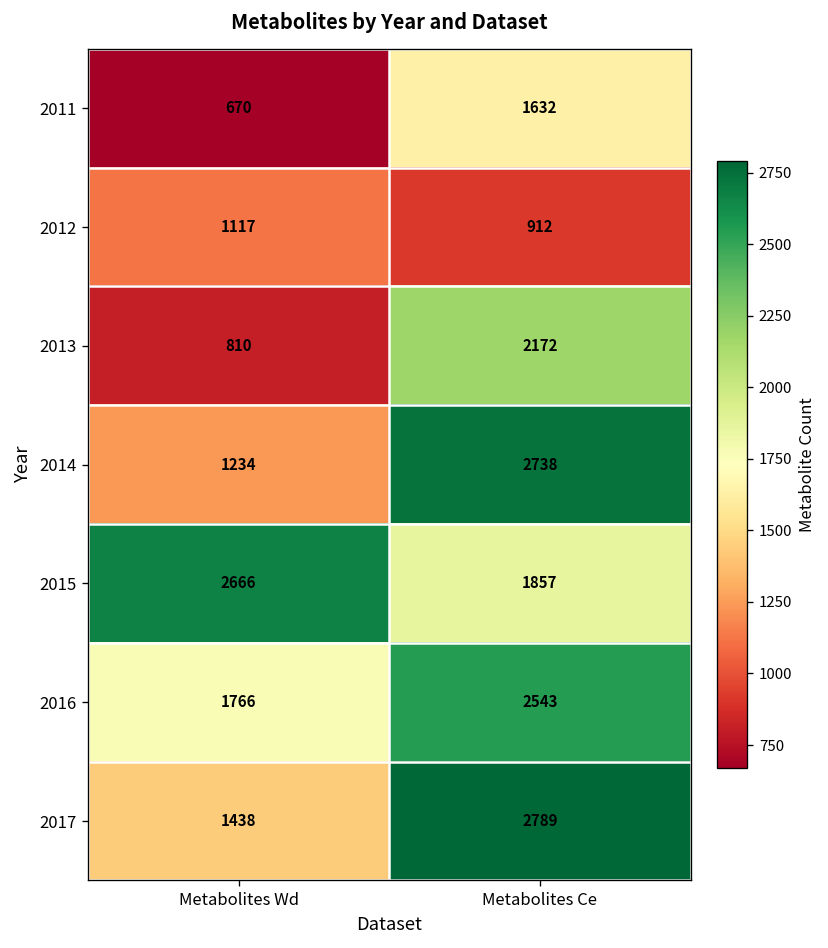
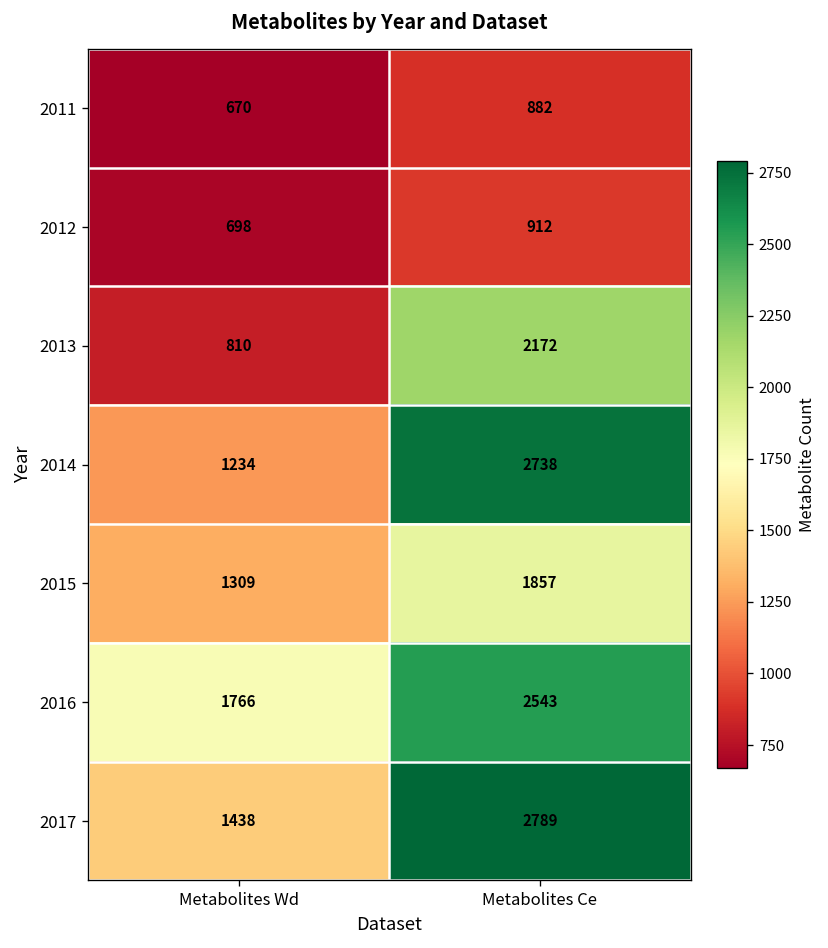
  {
    "2011": {
      "Metabolites Wd": 670,
-     "Metabolites Ce": 1632
+     "Metabolites Ce": 882
    },
    "2012": {
-     "Metabolites Wd": 1117,
+     "Metabolites Wd": 698,
      "Metabolites Ce": 912
    },
    "2013": {
      "Metabolites Wd": 810,
      "Metabolites Ce": 2172
    },
    "2014": {
      "Metabolites Wd": 1234,
      "Metabolites Ce": 2738
    },
    "2015": {
-     "Metabolites Wd": 2666,
+     "Metabolites Wd": 1309,
      "Metabolites Ce": 1857
    },
    "2016": {
      "Metabolites Wd": 1766,
      "Metabolites Ce": 2543
    },
    "2017": {
      "Metabolites Wd": 1438,
      "Metabolites Ce": 2789
    }
  }
